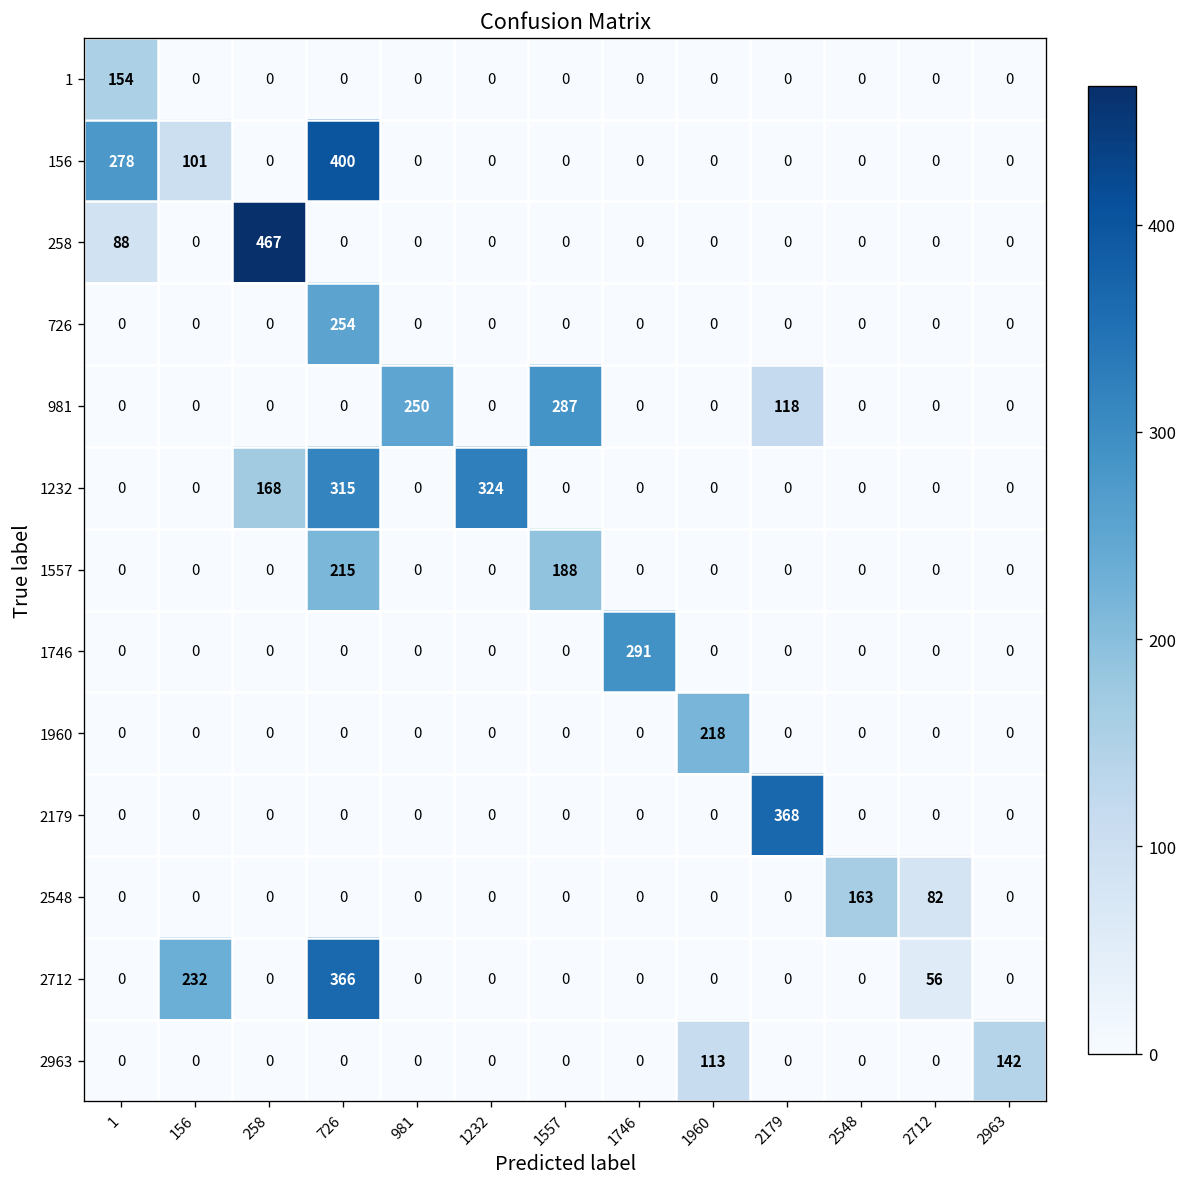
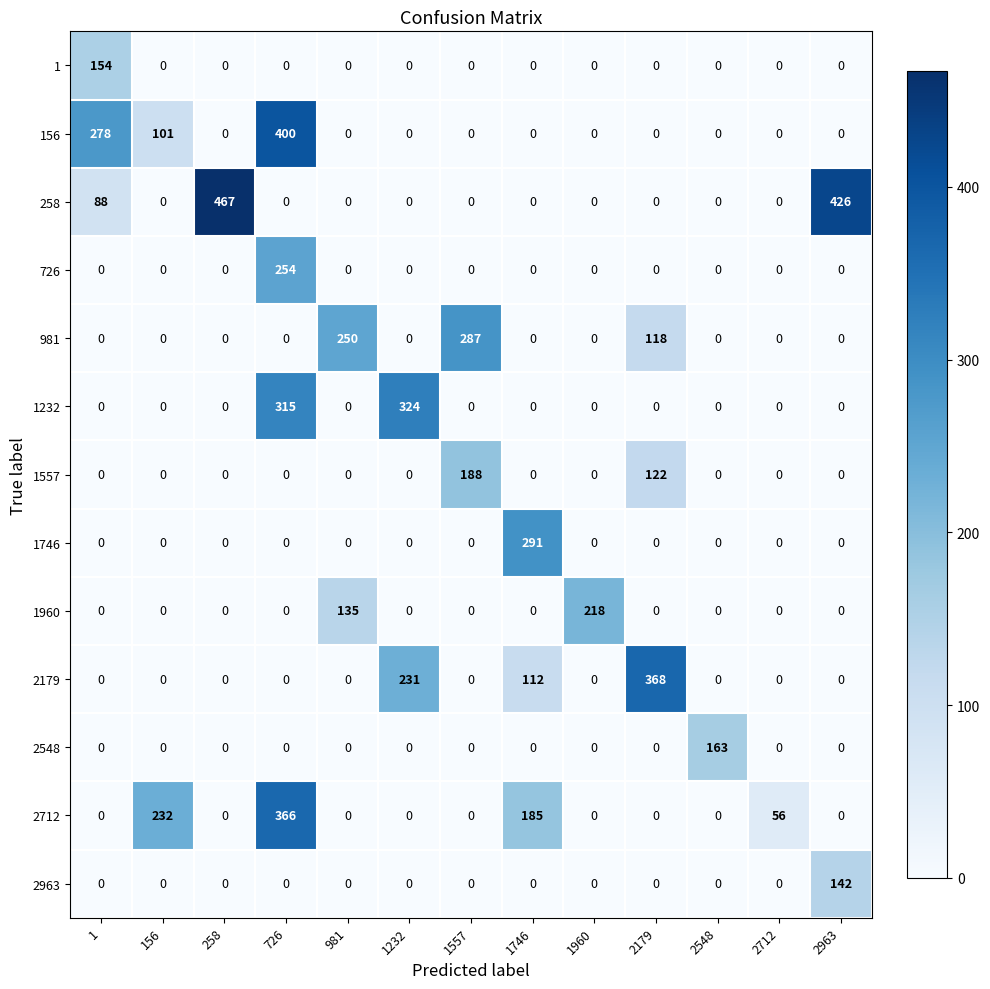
  {
    "1": {
      "1": 154,
      "156": 0,
      "258": 0,
      "726": 0,
      "981": 0,
      "1232": 0,
      "1557": 0,
      "1746": 0,
      "1960": 0,
      "2179": 0,
      "2548": 0,
      "2712": 0,
      "2963": 0
    },
    "156": {
      "1": 278,
      "156": 101,
      "258": 0,
      "726": 400,
      "981": 0,
      "1232": 0,
      "1557": 0,
      "1746": 0,
      "1960": 0,
      "2179": 0,
      "2548": 0,
      "2712": 0,
      "2963": 0
    },
    "258": {
      "1": 88,
      "156": 0,
      "258": 467,
      "726": 0,
      "981": 0,
      "1232": 0,
      "1557": 0,
      "1746": 0,
      "1960": 0,
      "2179": 0,
      "2548": 0,
      "2712": 0,
-     "2963": 0
+     "2963": 426
    },
    "726": {
      "1": 0,
      "156": 0,
      "258": 0,
      "726": 254,
      "981": 0,
      "1232": 0,
      "1557": 0,
      "1746": 0,
      "1960": 0,
      "2179": 0,
      "2548": 0,
      "2712": 0,
      "2963": 0
    },
    "981": {
      "1": 0,
      "156": 0,
      "258": 0,
      "726": 0,
      "981": 250,
      "1232": 0,
      "1557": 287,
      "1746": 0,
      "1960": 0,
      "2179": 118,
      "2548": 0,
      "2712": 0,
      "2963": 0
    },
    "1232": {
      "1": 0,
      "156": 0,
-     "258": 168,
+     "258": 0,
      "726": 315,
      "981": 0,
      "1232": 324,
      "1557": 0,
      "1746": 0,
      "1960": 0,
      "2179": 0,
      "2548": 0,
      "2712": 0,
      "2963": 0
    },
    "1557": {
      "1": 0,
      "156": 0,
      "258": 0,
-     "726": 215,
+     "726": 0,
      "981": 0,
      "1232": 0,
      "1557": 188,
      "1746": 0,
      "1960": 0,
-     "2179": 0,
+     "2179": 122,
      "2548": 0,
      "2712": 0,
      "2963": 0
    },
    "1746": {
      "1": 0,
      "156": 0,
      "258": 0,
      "726": 0,
      "981": 0,
      "1232": 0,
      "1557": 0,
      "1746": 291,
      "1960": 0,
      "2179": 0,
      "2548": 0,
      "2712": 0,
      "2963": 0
    },
    "1960": {
      "1": 0,
      "156": 0,
      "258": 0,
      "726": 0,
-     "981": 0,
+     "981": 135,
      "1232": 0,
      "1557": 0,
      "1746": 0,
      "1960": 218,
      "2179": 0,
      "2548": 0,
      "2712": 0,
      "2963": 0
    },
    "2179": {
      "1": 0,
      "156": 0,
      "258": 0,
      "726": 0,
      "981": 0,
-     "1232": 0,
+     "1232": 231,
      "1557": 0,
-     "1746": 0,
+     "1746": 112,
      "1960": 0,
      "2179": 368,
      "2548": 0,
      "2712": 0,
      "2963": 0
    },
    "2548": {
      "1": 0,
      "156": 0,
      "258": 0,
      "726": 0,
      "981": 0,
      "1232": 0,
      "1557": 0,
      "1746": 0,
      "1960": 0,
      "2179": 0,
      "2548": 163,
-     "2712": 82,
+     "2712": 0,
      "2963": 0
    },
    "2712": {
      "1": 0,
      "156": 232,
      "258": 0,
      "726": 366,
      "981": 0,
      "1232": 0,
      "1557": 0,
-     "1746": 0,
+     "1746": 185,
      "1960": 0,
      "2179": 0,
      "2548": 0,
      "2712": 56,
      "2963": 0
    },
    "2963": {
      "1": 0,
      "156": 0,
      "258": 0,
      "726": 0,
      "981": 0,
      "1232": 0,
      "1557": 0,
      "1746": 0,
-     "1960": 113,
+     "1960": 0,
      "2179": 0,
      "2548": 0,
      "2712": 0,
      "2963": 142
    }
  }
